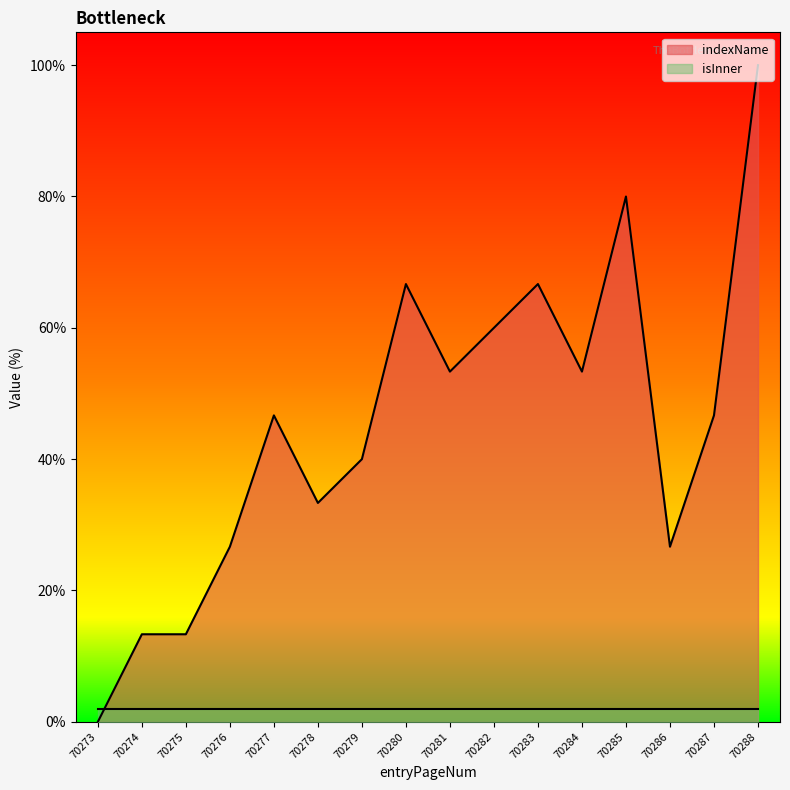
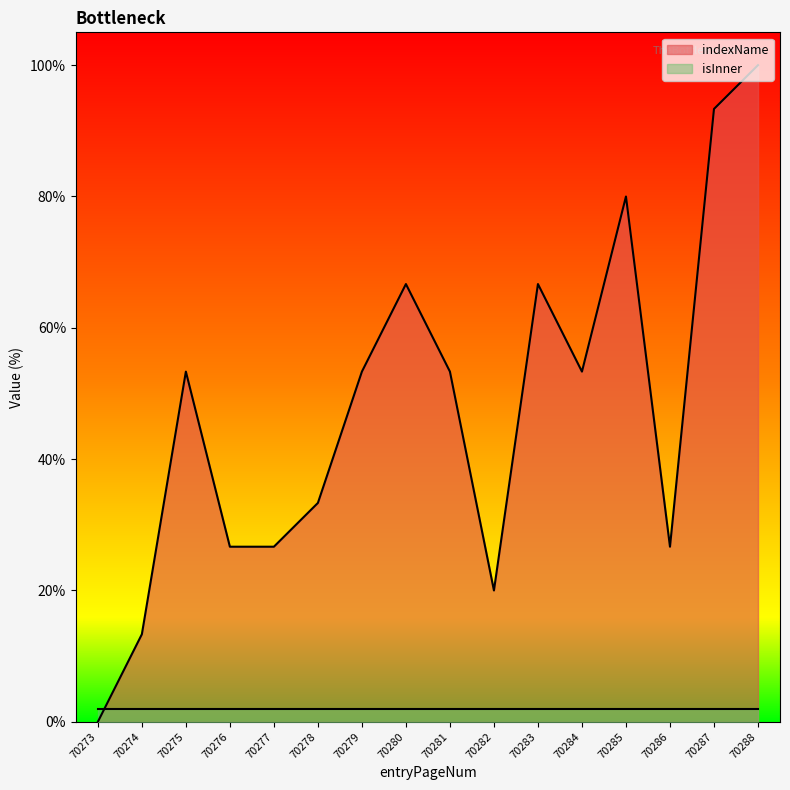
  {
    "indexName": {
      "70273": "0%",
      "70274": "13%",
-     "70275": "13%",
+     "70275": "53%",
      "70276": "27%",
-     "70277": "47%",
+     "70277": "27%",
      "70278": "33%",
-     "70279": "40%",
+     "70279": "53%",
      "70280": "67%",
      "70281": "53%",
-     "70282": "60%",
+     "70282": "20%",
      "70283": "67%",
      "70284": "53%",
      "70285": "80%",
      "70286": "27%",
-     "70287": "47%"
+     "70287": "93%"
    },
    "isInner": {
      "70273": "2%",
      "70274": "2%",
      "70275": "2%",
      "70276": "2%",
      "70277": "2%",
      "70278": "2%",
      "70279": "2%",
      "70280": "2%",
      "70281": "2%",
      "70282": "2%",
      "70283": "2%",
      "70284": "2%",
      "70285": "2%",
      "70286": "2%",
      "70287": "2%",
      "70288": "2%"
    }
  }
